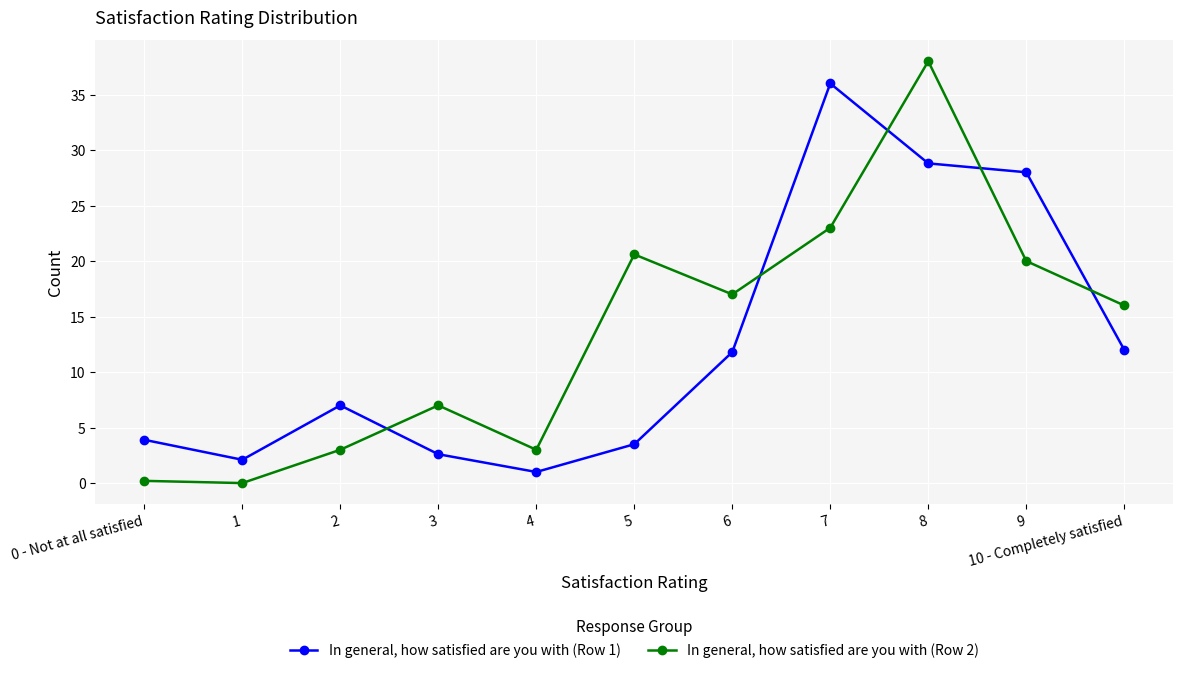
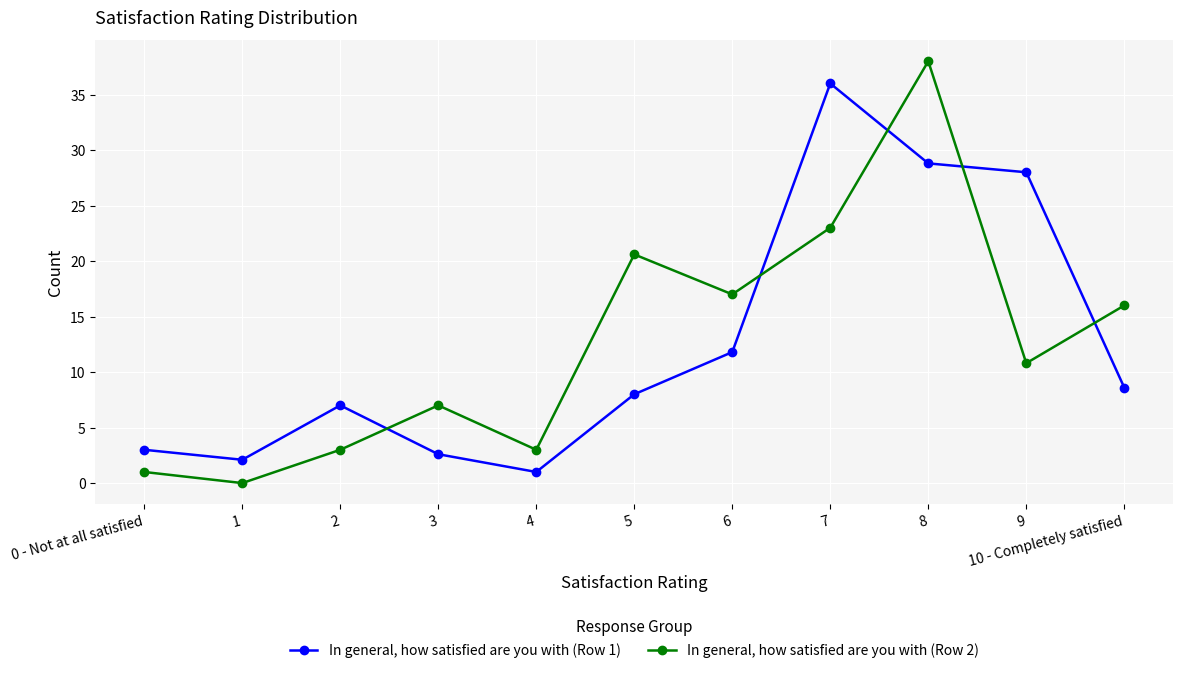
  {
    "In general, how satisfied are you with (Row 1)": {
-     "0 - Not at all satisfied": 3.9,
+     "0 - Not at all satisfied": 3.0,
      "1": 2.1,
      "2": 7.0,
      "3": 2.6,
      "4": 1.0,
-     "5": 3.5,
+     "5": 8.0,
      "6": 11.8,
      "7": 36.0,
      "8": 28.8,
      "9": 28.0,
-     "10 - Completely satisfied": 12.0
+     "10 - Completely satisfied": 8.6
    },
    "In general, how satisfied are you with (Row 2)": {
-     "0 - Not at all satisfied": 0.2,
+     "0 - Not at all satisfied": 1.0,
      "1": 0.0,
      "2": 3.0,
      "3": 7.0,
      "4": 3.0,
      "5": 20.6,
      "6": 17.0,
      "7": 23.0,
      "8": 38.0,
-     "9": 20.0,
+     "9": 10.8,
      "10 - Completely satisfied": 16.0
    }
  }
